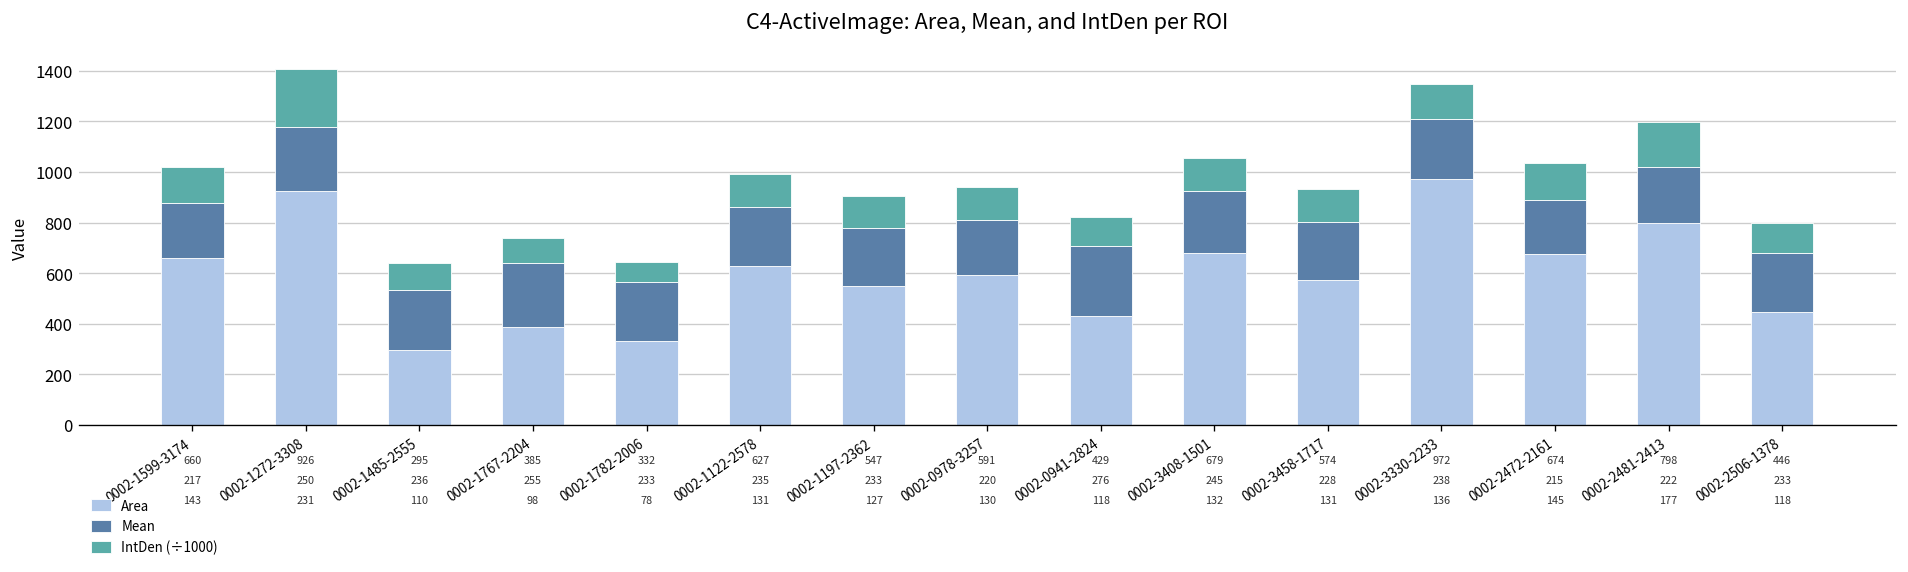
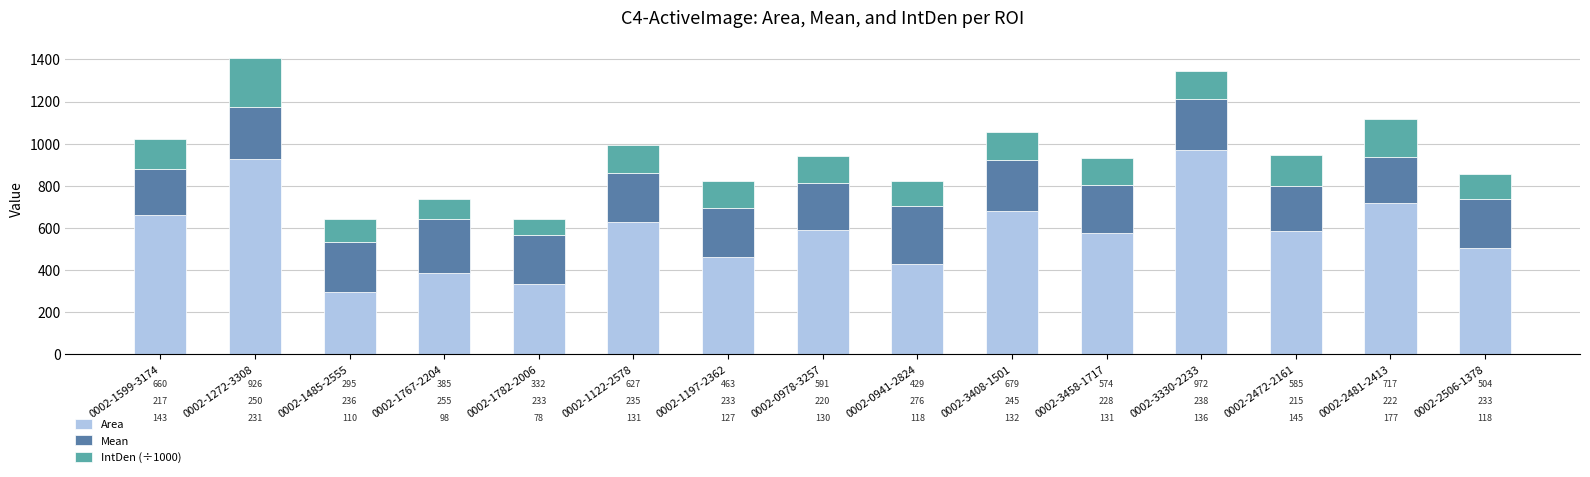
  {
    "Area": {
-     "0002-1197-2362": 547,
-     "0002-2472-2161": 674,
-     "0002-2481-2413": 798,
-     "0002-2506-1378": 446
+     "0002-1197-2362": 463,
+     "0002-2472-2161": 585,
+     "0002-2481-2413": 717,
+     "0002-2506-1378": 504
    }
  }
